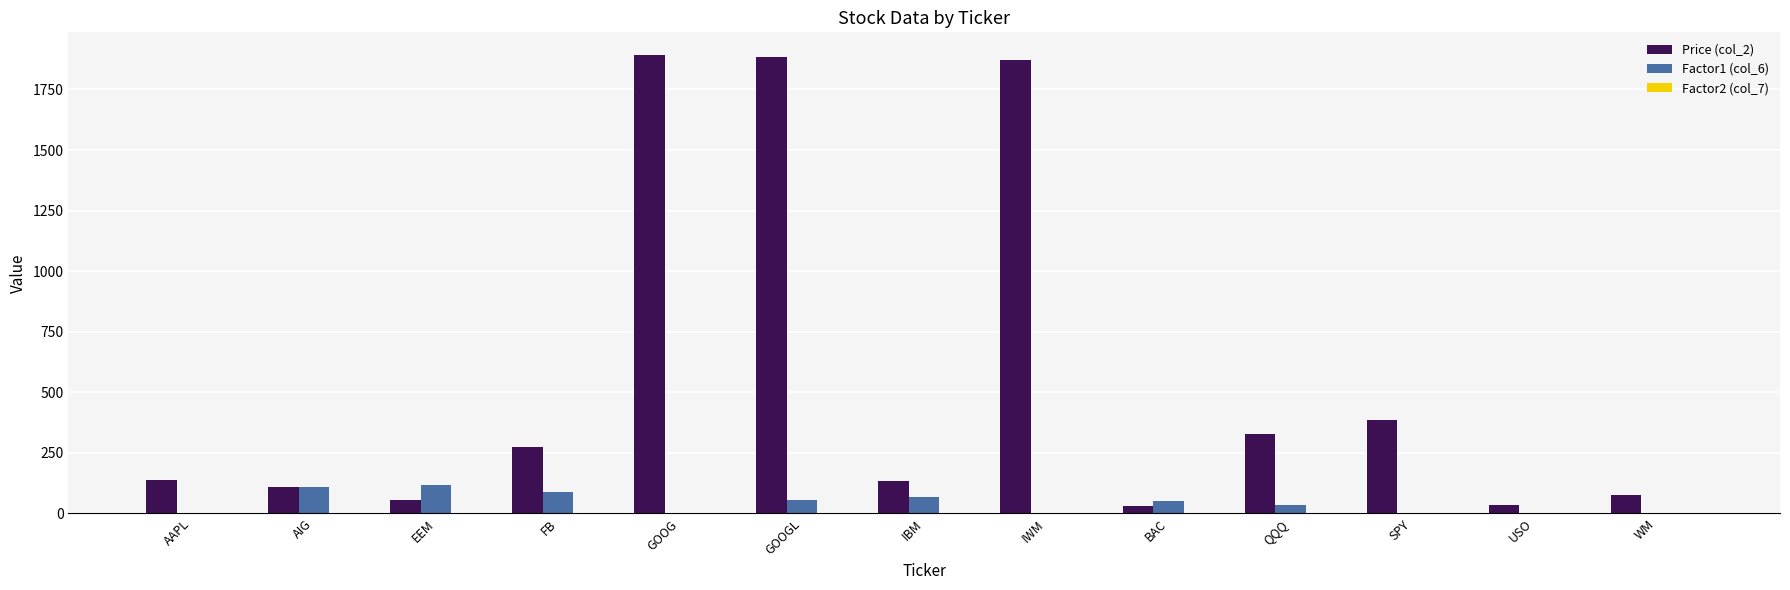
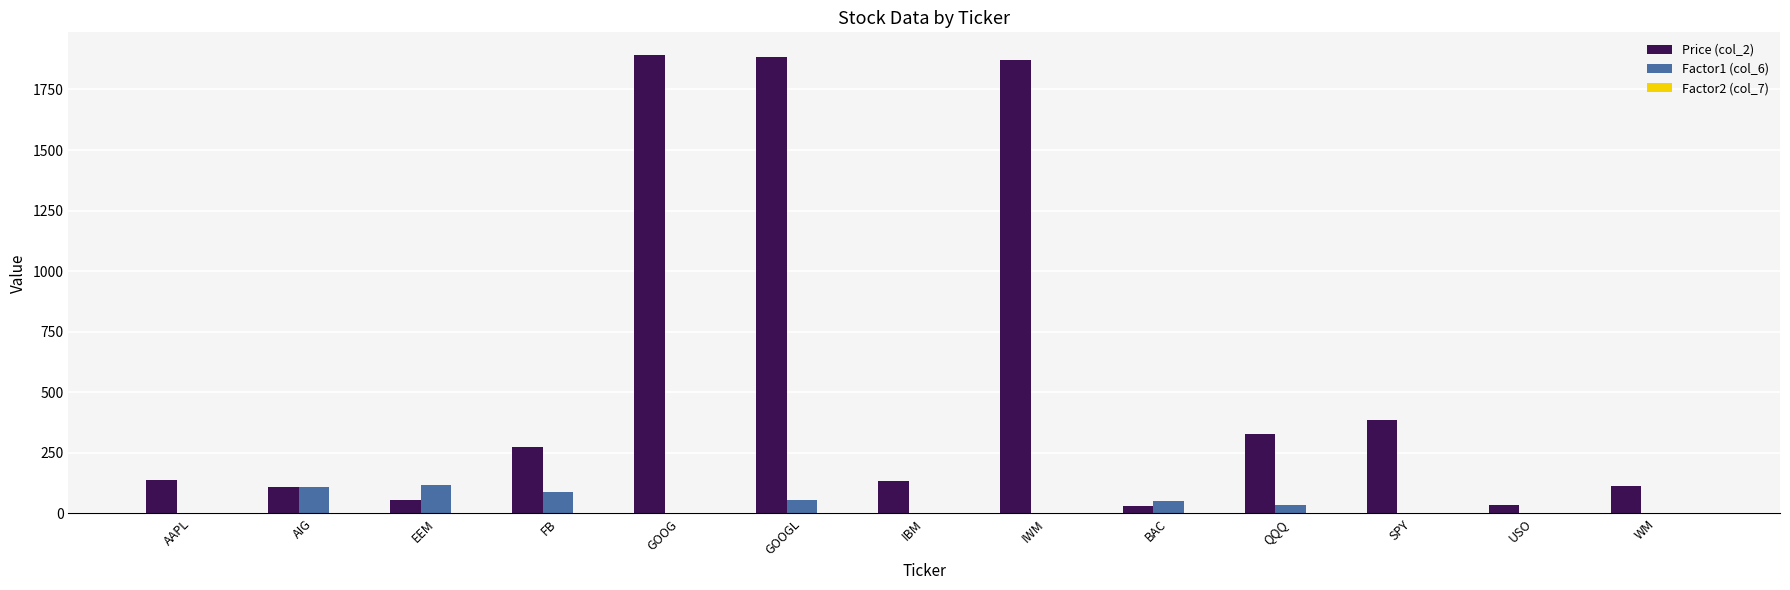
  {
    "Price (col_2)": {
      "AAPL": 140,
      "AIG": 110,
      "EEM": 60,
      "FB": 270,
      "GOOG": 1890,
      "GOOGL": 1880,
      "IBM": 130,
      "IWM": 1870,
      "BAC": 30,
      "QQQ": 330,
      "SPY": 380,
      "USO": 40,
-     "WM": 80
+     "WM": 110
    },
    "Factor1 (col_6)": {
      "AIG": 110,
      "EEM": 120,
      "FB": 90,
      "GOOGL": 60,
-     "IBM": 70,
+     "IBM": 0,
      "BAC": 50,
      "QQQ": 30
    }
  }
